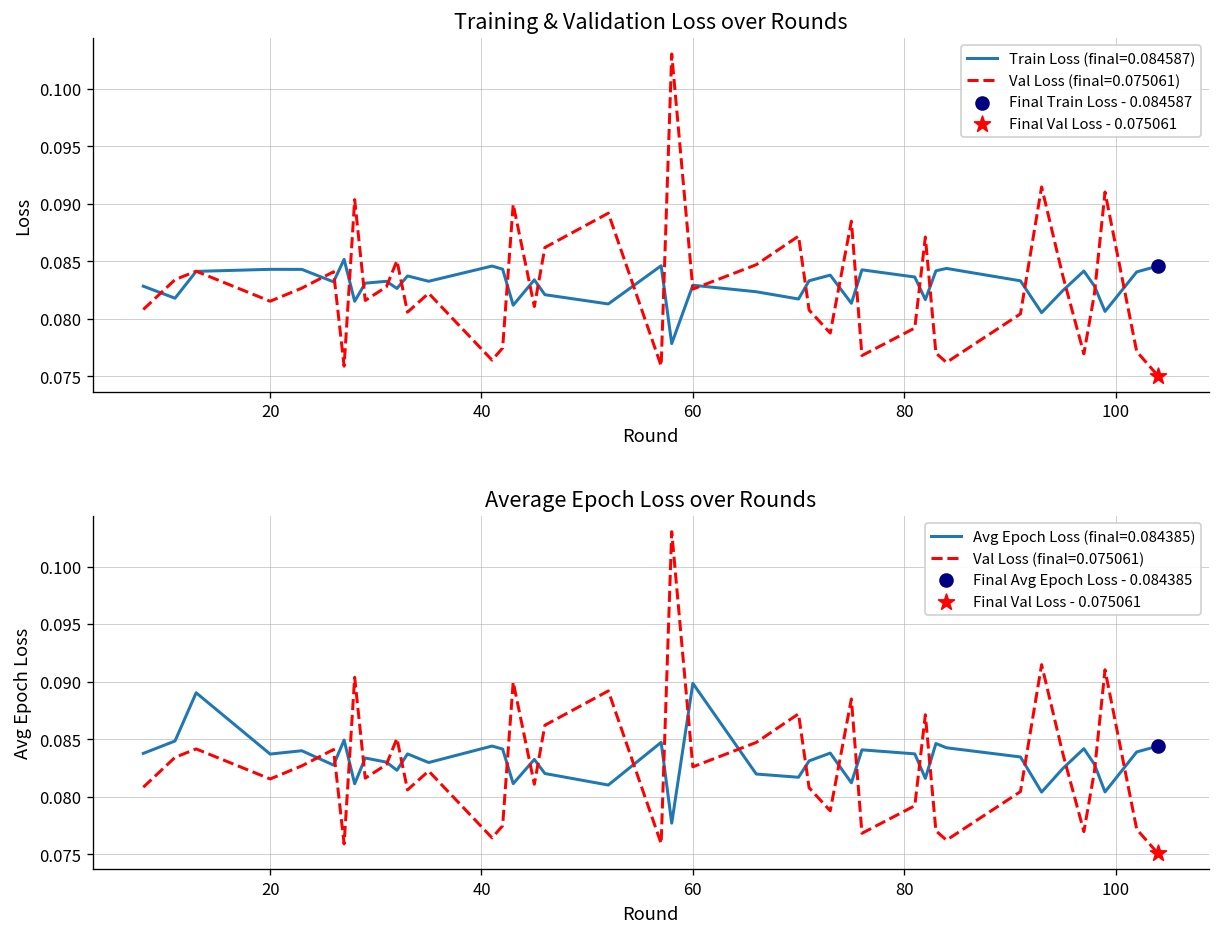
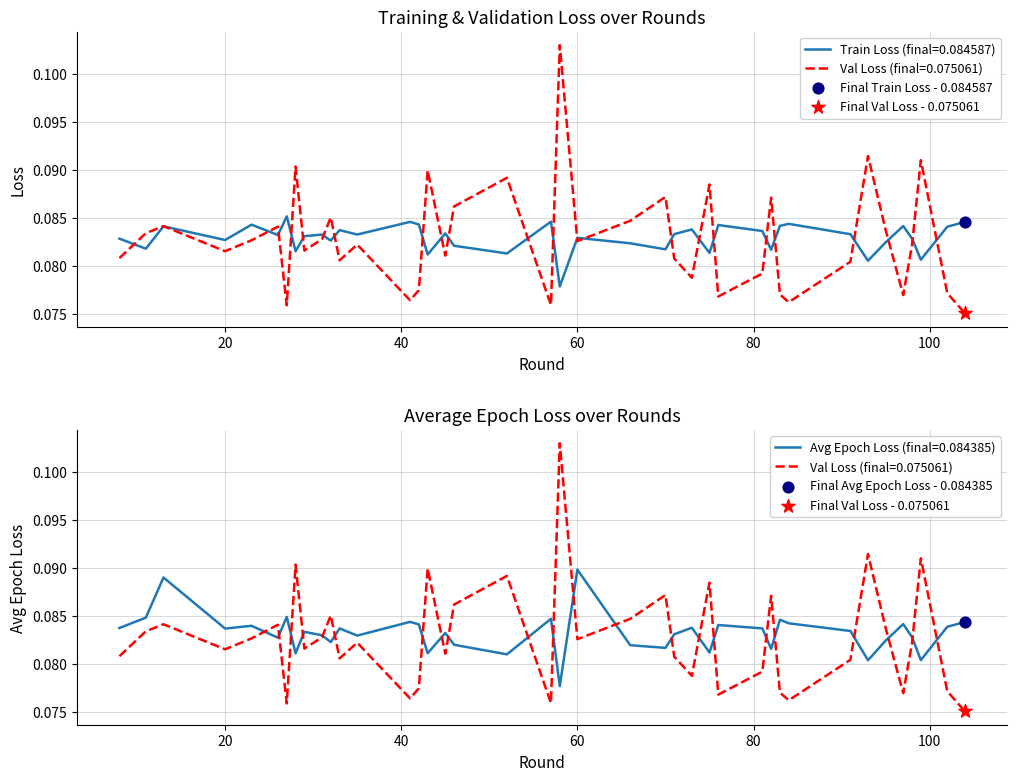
  {
    "Training & Validation Loss over Rounds": {
      "Train Loss (final=0.084587)": {
-       "20": 0.084,
+       "20": 0.083,
        "60": 0.083
      }
    },
    "Average Epoch Loss over Rounds": {
      "Avg Epoch Loss (final=0.084385)": {
        "20": 0.084,
        "60": 0.090
      }
    }
  }
